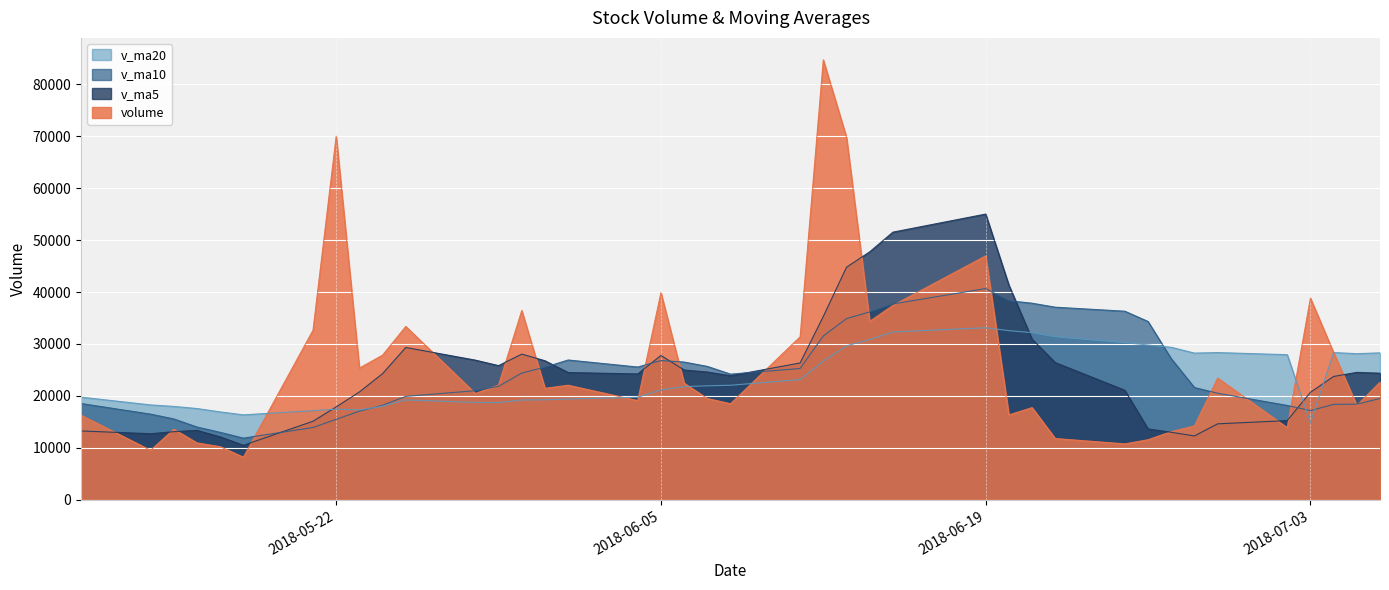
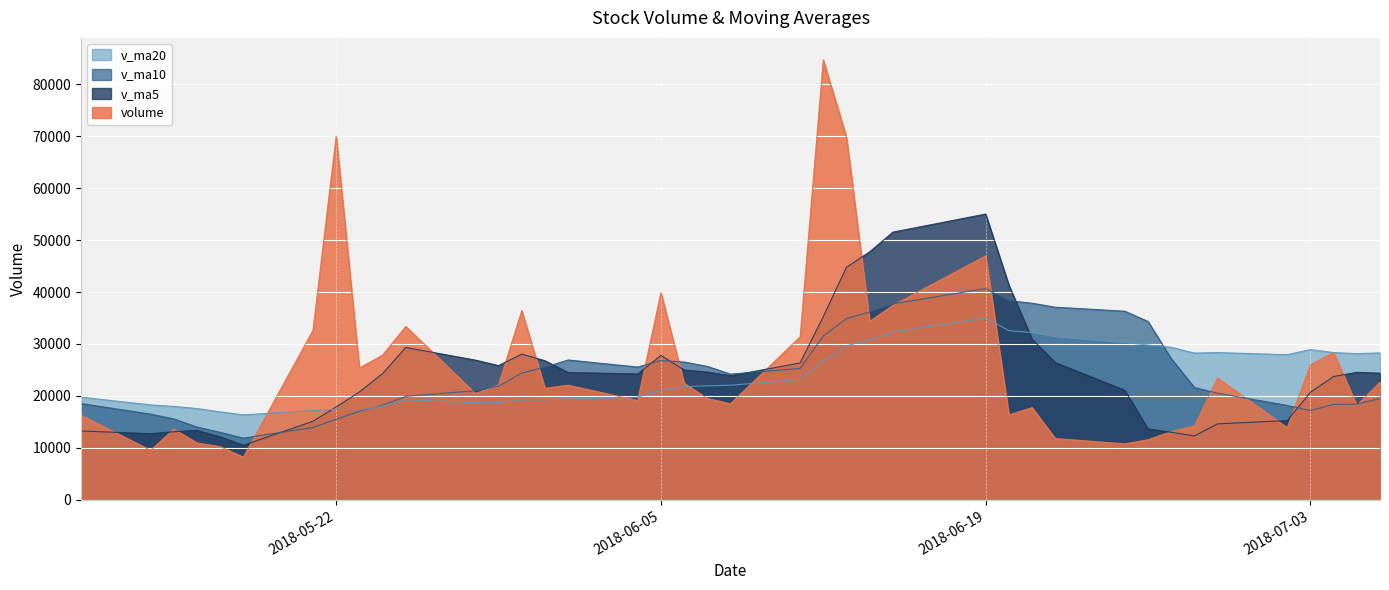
  {
    "v_ma20": {
      "2018-06-05": 21000,
-     "2018-06-19": 33000,
-     "2018-07-03": 15000
+     "2018-06-19": 35000,
+     "2018-07-03": 29000
    },
    "volume": {
      "2018-05-22": 70000,
      "2018-06-05": 40000,
      "2018-06-19": 47000,
-     "2018-07-03": 39000
+     "2018-07-03": 26000
    }
  }
